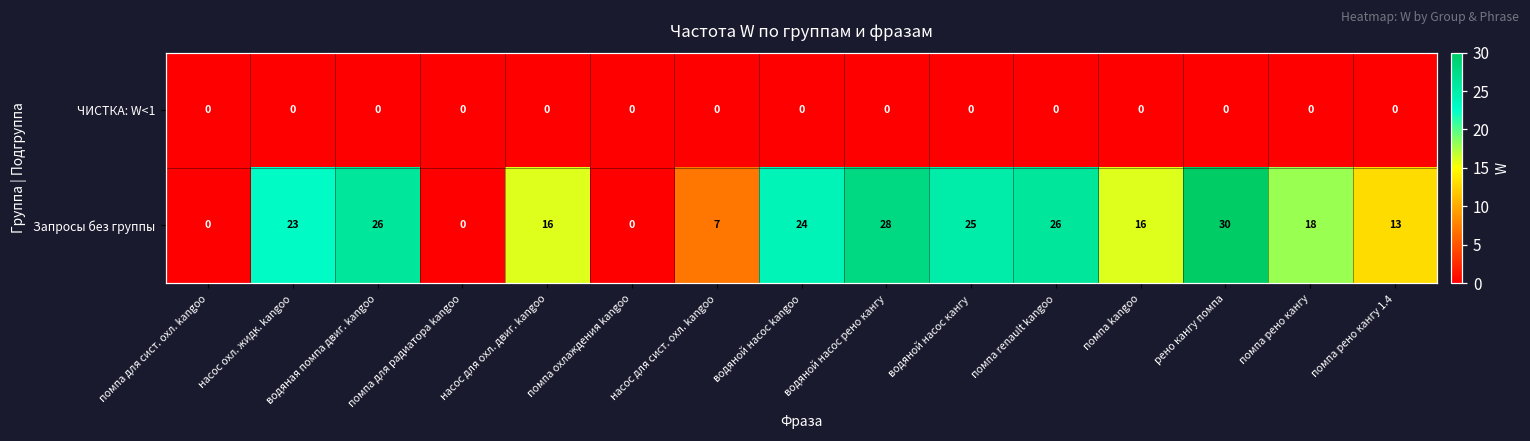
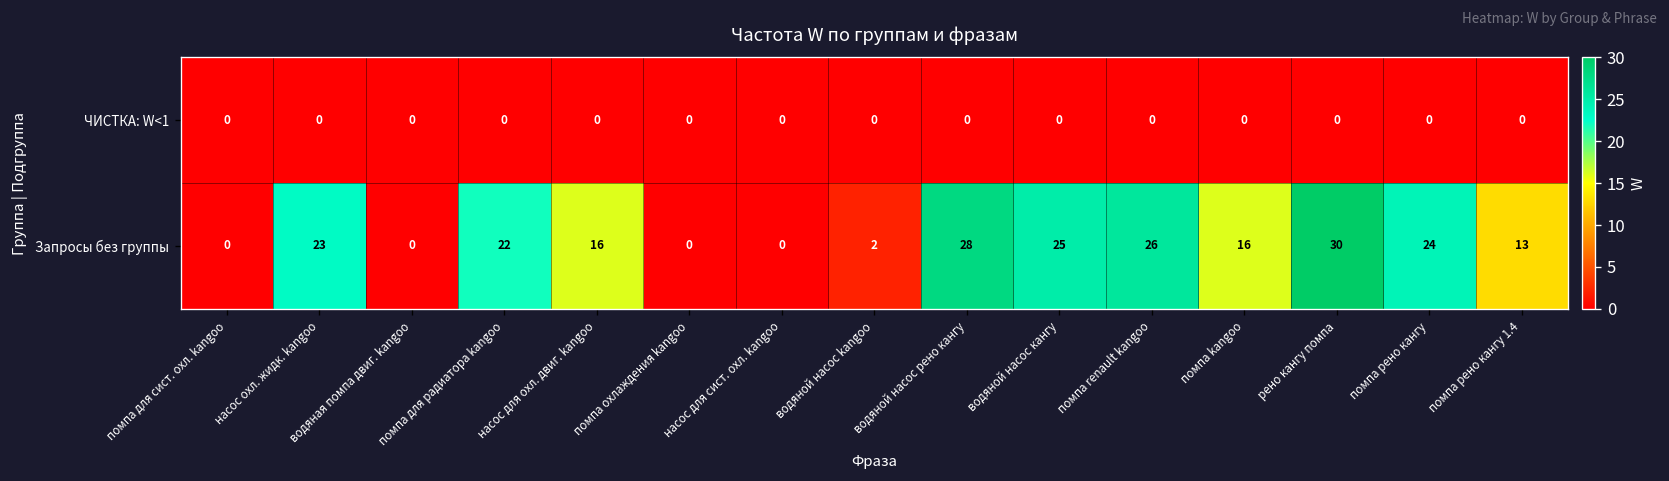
  {
    "ЧИСТКА: W<1": {
      "помпа для сист. охл. kangoo": 0,
      "насос охл. жидк. kangoo": 0,
      "водяная помпа двиг. kangoo": 0,
      "помпа для радиатора kangoo": 0,
      "насос для охл. двиг. kangoo": 0,
      "помпа охлаждения kangoo": 0,
      "насос для сист. охл. kangoo": 0,
      "водяной насос kangoo": 0,
      "водяной насос рено кангу": 0,
      "водяной насос кангу": 0,
      "помпа renault kangoo": 0,
      "помпа kangoo": 0,
      "рено кангу помпа": 0,
      "помпа рено кангу": 0,
      "помпа рено кангу 1.4": 0
    },
    "Запросы без группы": {
      "помпа для сист. охл. kangoo": 0,
      "насос охл. жидк. kangoo": 23,
-     "водяная помпа двиг. kangoo": 26,
-     "помпа для радиатора kangoo": 0,
+     "водяная помпа двиг. kangoo": 0,
+     "помпа для радиатора kangoo": 22,
      "насос для охл. двиг. kangoo": 16,
      "помпа охлаждения kangoo": 0,
-     "насос для сист. охл. kangoo": 7,
-     "водяной насос kangoo": 24,
+     "насос для сист. охл. kangoo": 0,
+     "водяной насос kangoo": 2,
      "водяной насос рено кангу": 28,
      "водяной насос кангу": 25,
      "помпа renault kangoo": 26,
      "помпа kangoo": 16,
      "рено кангу помпа": 30,
-     "помпа рено кангу": 18,
+     "помпа рено кангу": 24,
      "помпа рено кангу 1.4": 13
    }
  }
